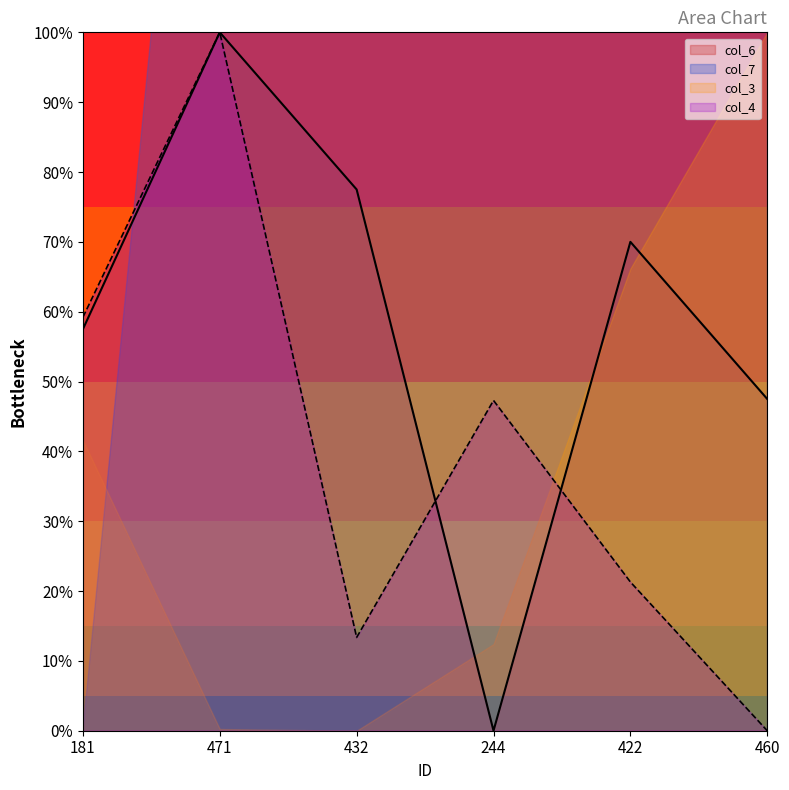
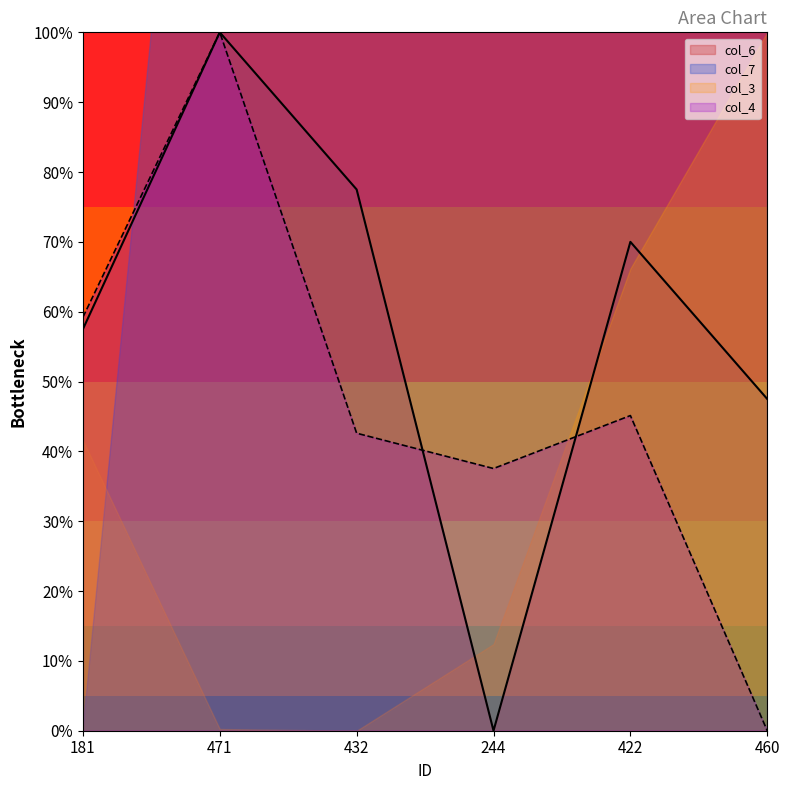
  {
    "col_7": {
      "181": "0%"
    },
    "col_4": {
      "181": "59%",
-     "432": "13%",
-     "244": "47%",
-     "422": "21%",
+     "432": "43%",
+     "244": "38%",
+     "422": "45%",
      "460": "0%"
    }
  }
